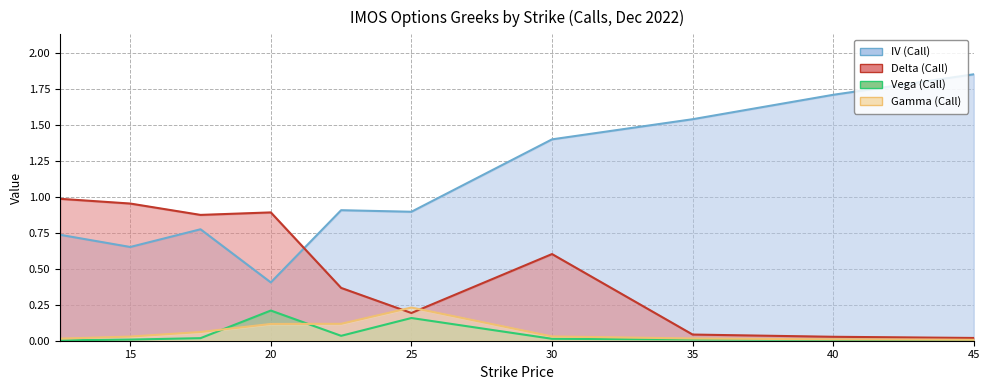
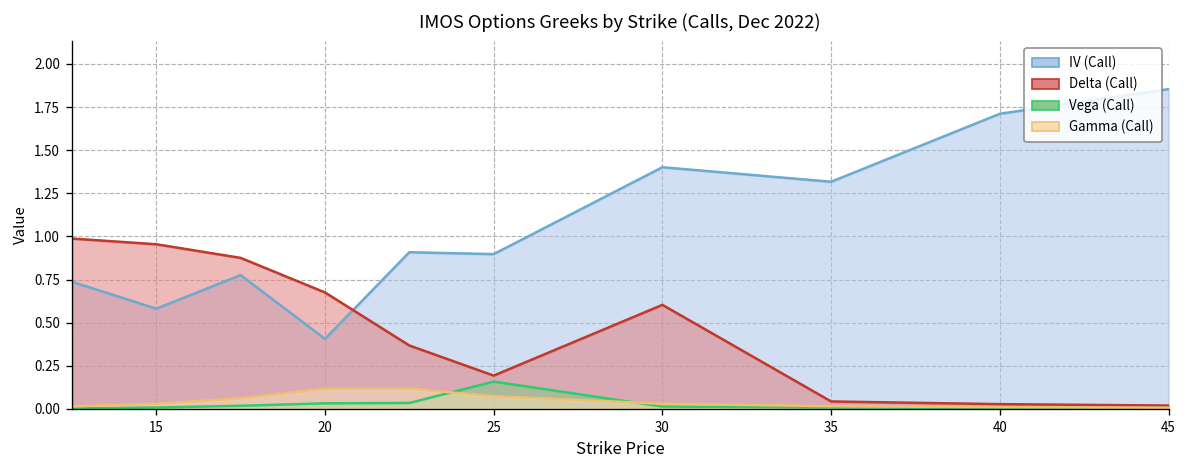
  {
    "IV (Call)": {
-     "15": 0.65,
+     "15": 0.58,
      "20": 0.41,
      "25": 0.90,
      "30": 1.40,
-     "35": 1.54,
+     "35": 1.32,
      "40": 1.71,
      "45": 1.85
    },
    "Delta (Call)": {
      "15": 0.95,
-     "20": 0.89,
+     "20": 0.68,
      "25": 0.19,
      "30": 0.60,
      "35": 0.04,
      "40": 0.03
    },
    "Vega (Call)": {
      "15": 0.01,
-     "20": 0.21,
+     "20": 0.03,
      "25": 0.16
    },
    "Gamma (Call)": {
      "15": 0.03,
      "20": 0.12,
-     "25": 0.23
+     "25": 0.07
    }
  }
